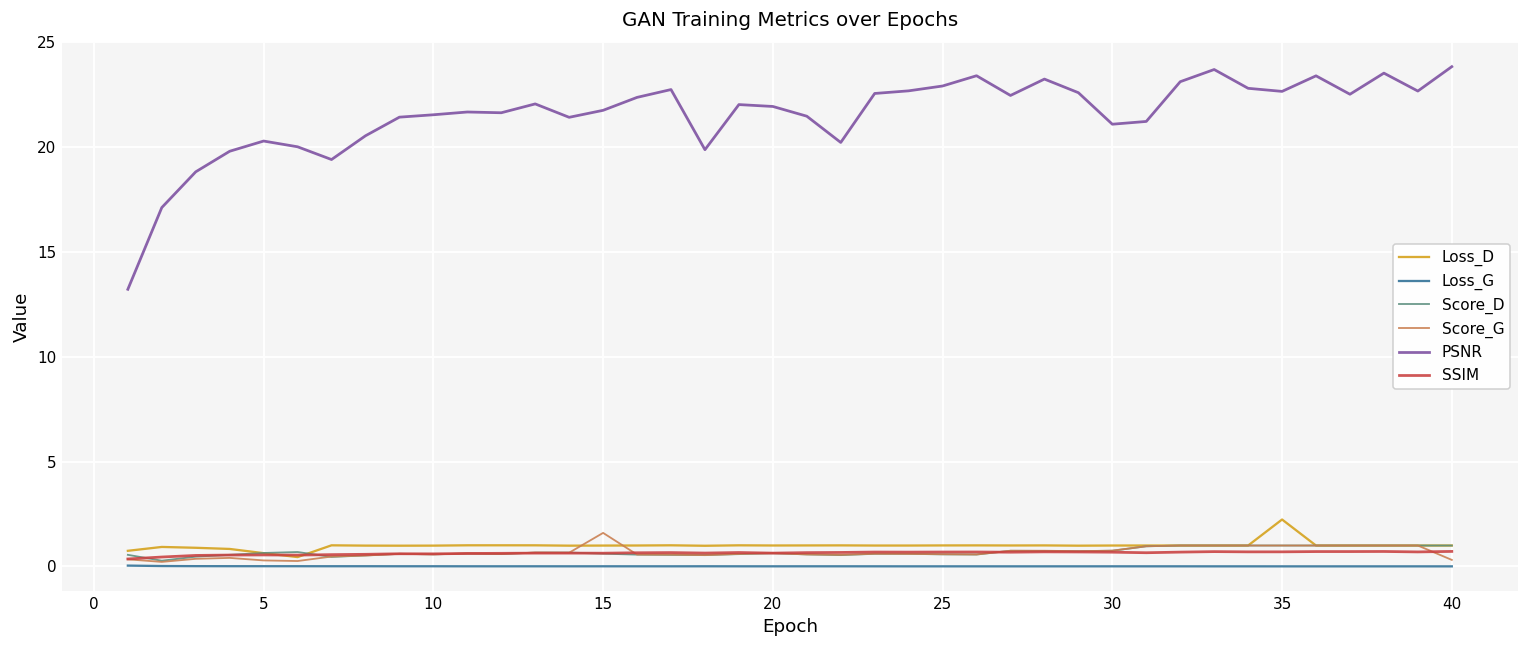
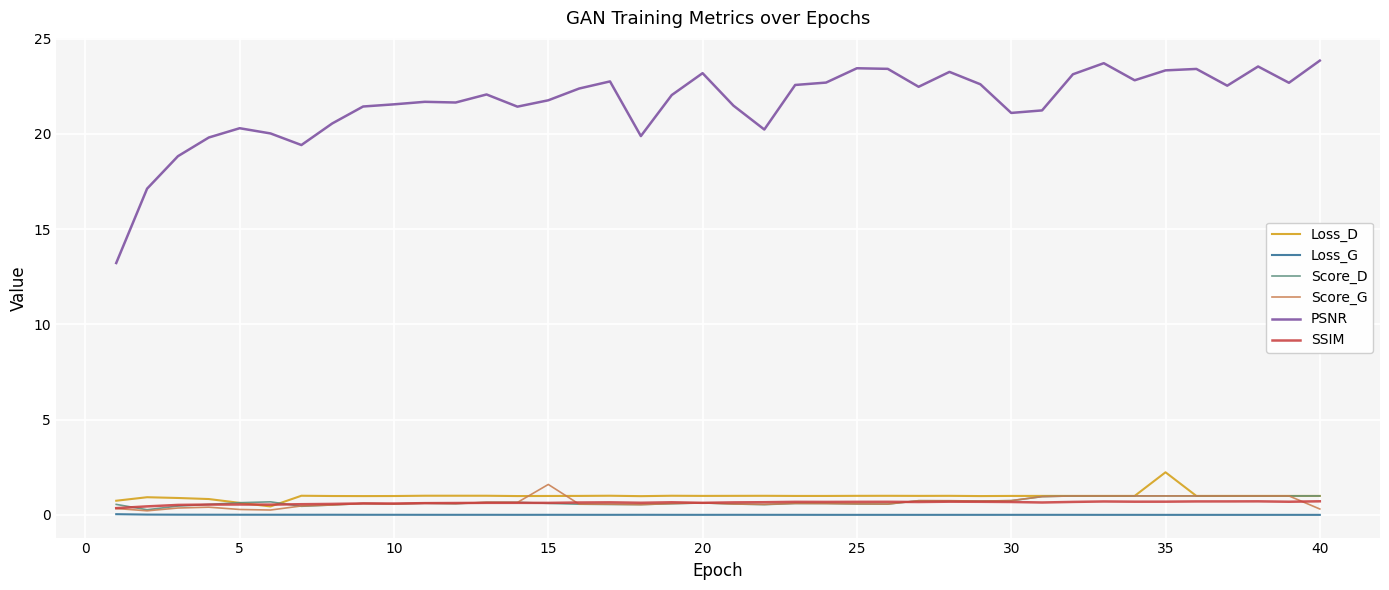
  {
    "Loss_D": {
      "10": 1.0,
      "15": 1.0,
      "20": 1.0,
      "25": 1.0,
      "30": 1.0,
      "35": 2.2
    },
    "Score_G": {
      "5": 0.3,
      "15": 1.6,
      "40": 0.3
    },
    "PSNR": {
      "5": 20.3,
      "10": 21.5,
      "15": 21.8,
-     "20": 21.9,
-     "25": 22.9,
+     "20": 23.2,
+     "25": 23.4,
      "30": 21.1,
-     "35": 22.7,
+     "35": 23.3,
      "40": 23.8
    },
    "SSIM": {
      "35": 0.7,
      "40": 0.7
    }
  }
